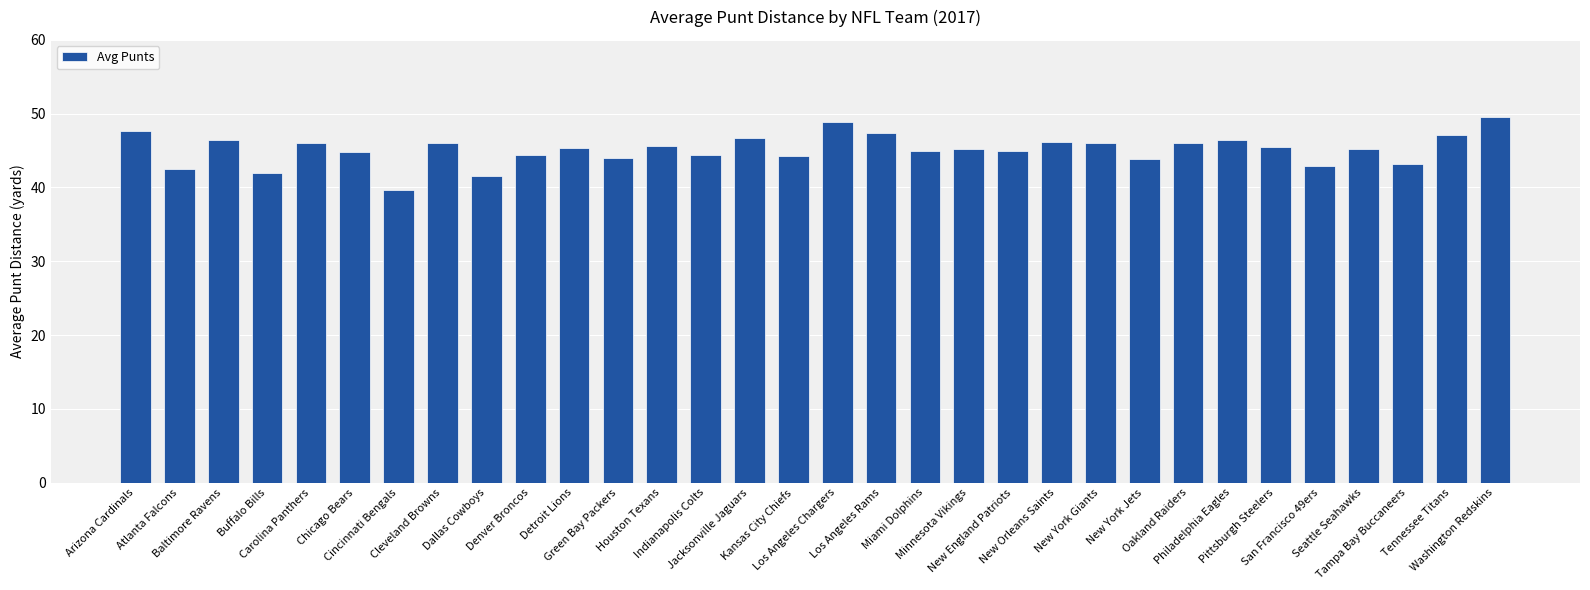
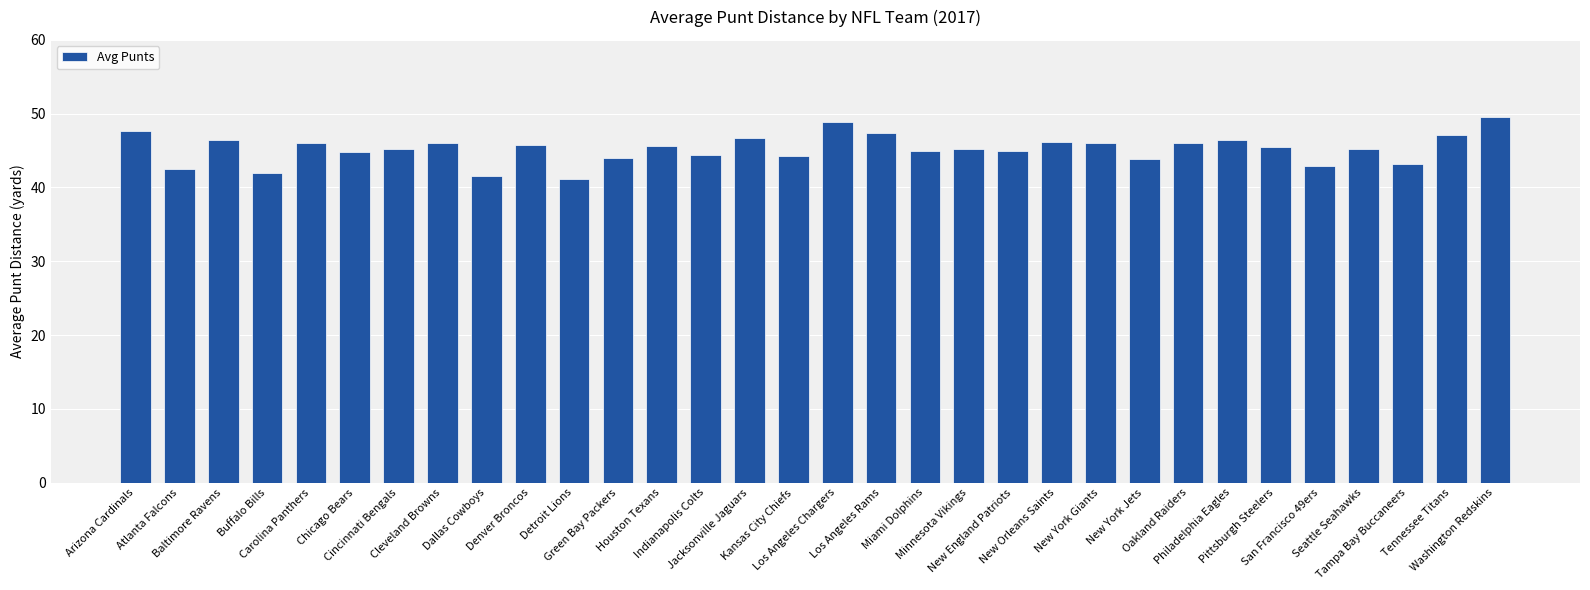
  {
    "Arizona Cardinals": 48,
    "Atlanta Falcons": 43,
    "Baltimore Ravens": 46,
    "Buffalo Bills": 42,
    "Carolina Panthers": 46,
    "Chicago Bears": 45,
-   "Cincinnati Bengals": 40,
+   "Cincinnati Bengals": 45,
    "Cleveland Browns": 46,
    "Dallas Cowboys": 42,
-   "Denver Broncos": 44,
-   "Detroit Lions": 45,
+   "Denver Broncos": 46,
+   "Detroit Lions": 41,
    "Green Bay Packers": 44,
    "Houston Texans": 46,
    "Indianapolis Colts": 44,
    "Jacksonville Jaguars": 47,
    "Kansas City Chiefs": 44,
    "Los Angeles Chargers": 49,
    "Los Angeles Rams": 47,
    "Miami Dolphins": 45,
    "Minnesota Vikings": 45,
    "New England Patriots": 45,
    "New Orleans Saints": 46,
    "New York Giants": 46,
    "New York Jets": 44,
    "Oakland Raiders": 46,
    "Philadelphia Eagles": 46,
    "Pittsburgh Steelers": 46,
    "San Francisco 49ers": 43,
    "Seattle Seahawks": 45,
    "Tampa Bay Buccaneers": 43,
    "Tennessee Titans": 47,
    "Washington Redskins": 50
  }
